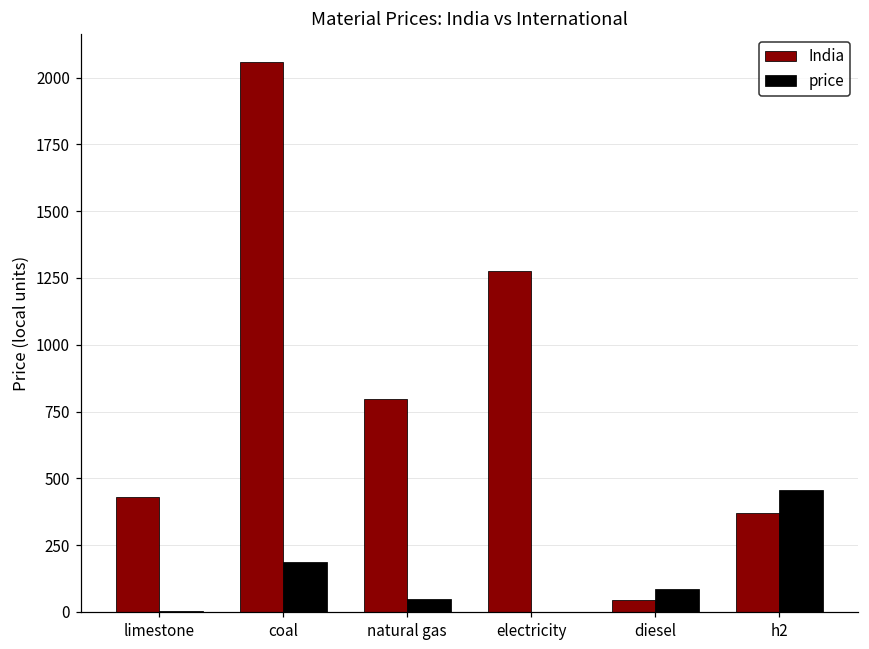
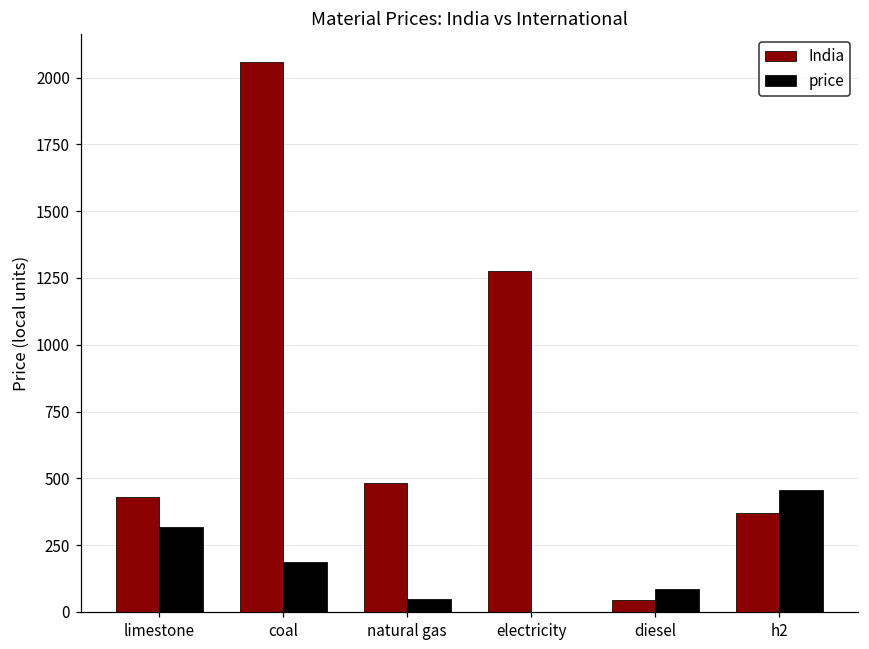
  {
    "India": {
      "limestone": 430,
      "coal": 2060,
-     "natural gas": 800,
+     "natural gas": 480,
      "electricity": 1280,
      "diesel": 50,
      "h2": 370
    },
    "price": {
-     "limestone": 0,
+     "limestone": 320,
      "coal": 190,
      "natural gas": 50,
      "diesel": 90,
      "h2": 460
    }
  }
